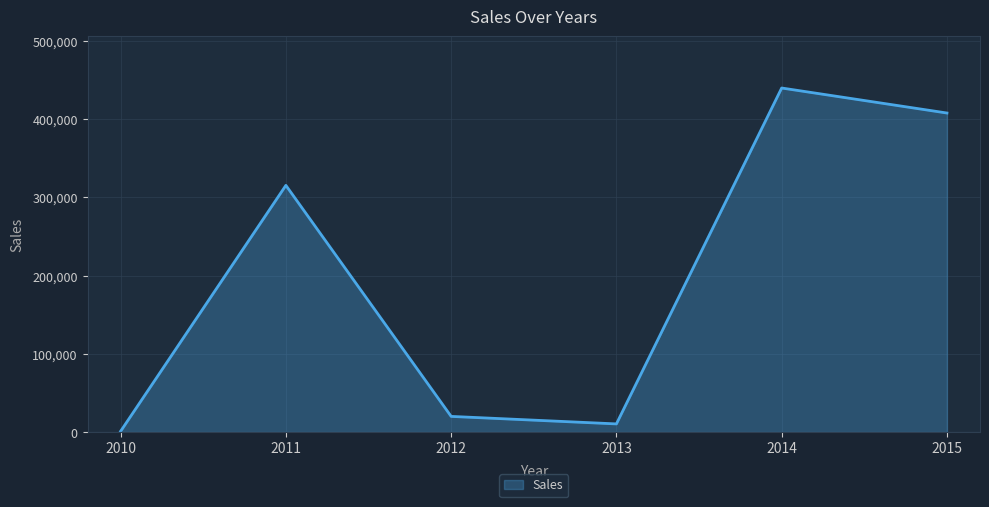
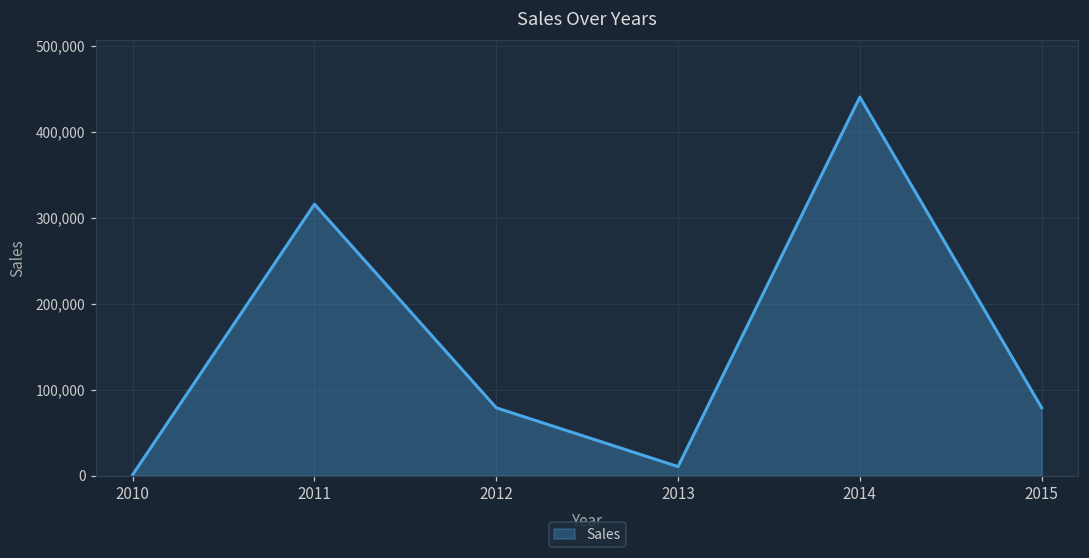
  {
    "2010": "0",
    "2011": "320,000",
-   "2012": "20,000",
+   "2012": "80,000",
    "2013": "10,000",
    "2014": "440,000",
-   "2015": "410,000"
+   "2015": "80,000"
  }
